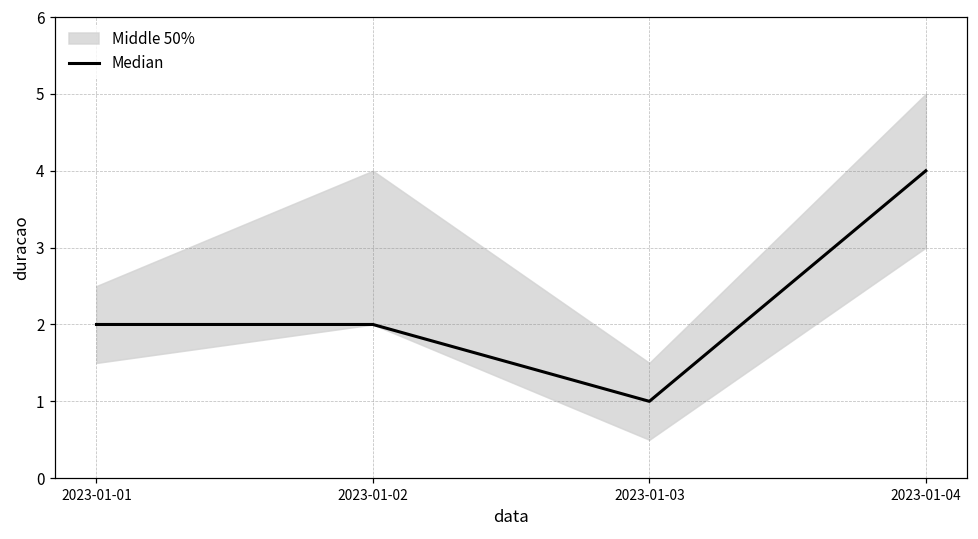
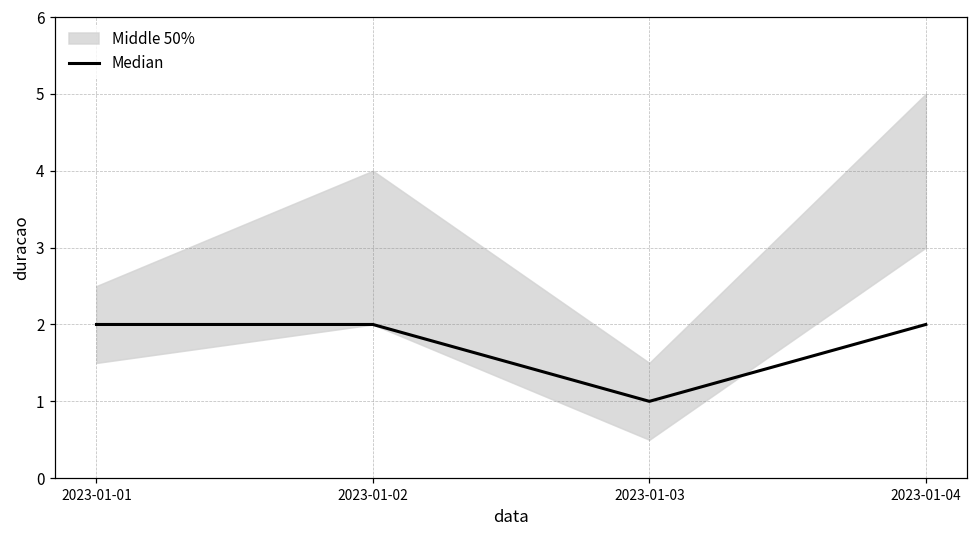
  {
    "Median": {
      "2023-01-01": 2,
      "2023-01-02": 2,
      "2023-01-03": 1,
-     "2023-01-04": 4
+     "2023-01-04": 2
    }
  }
